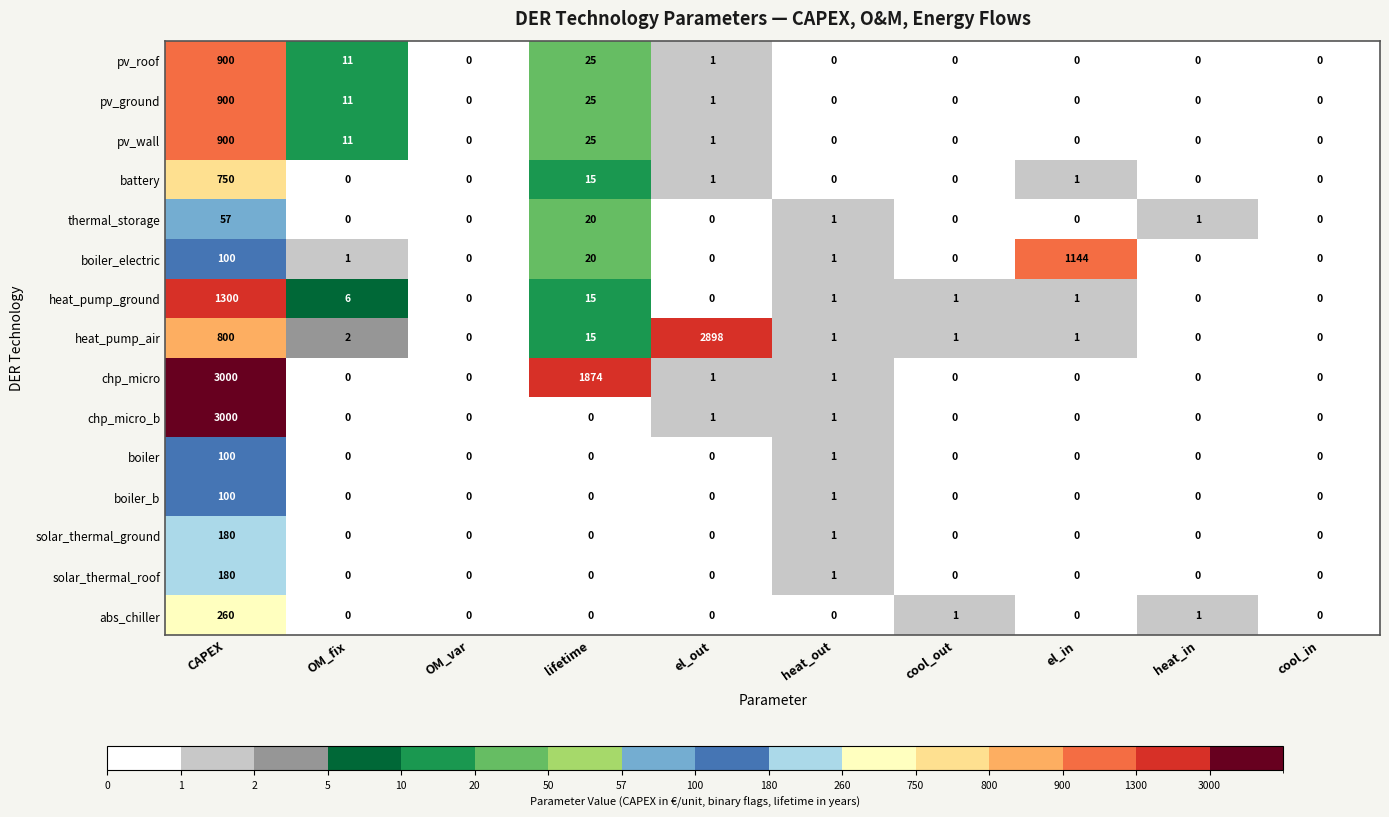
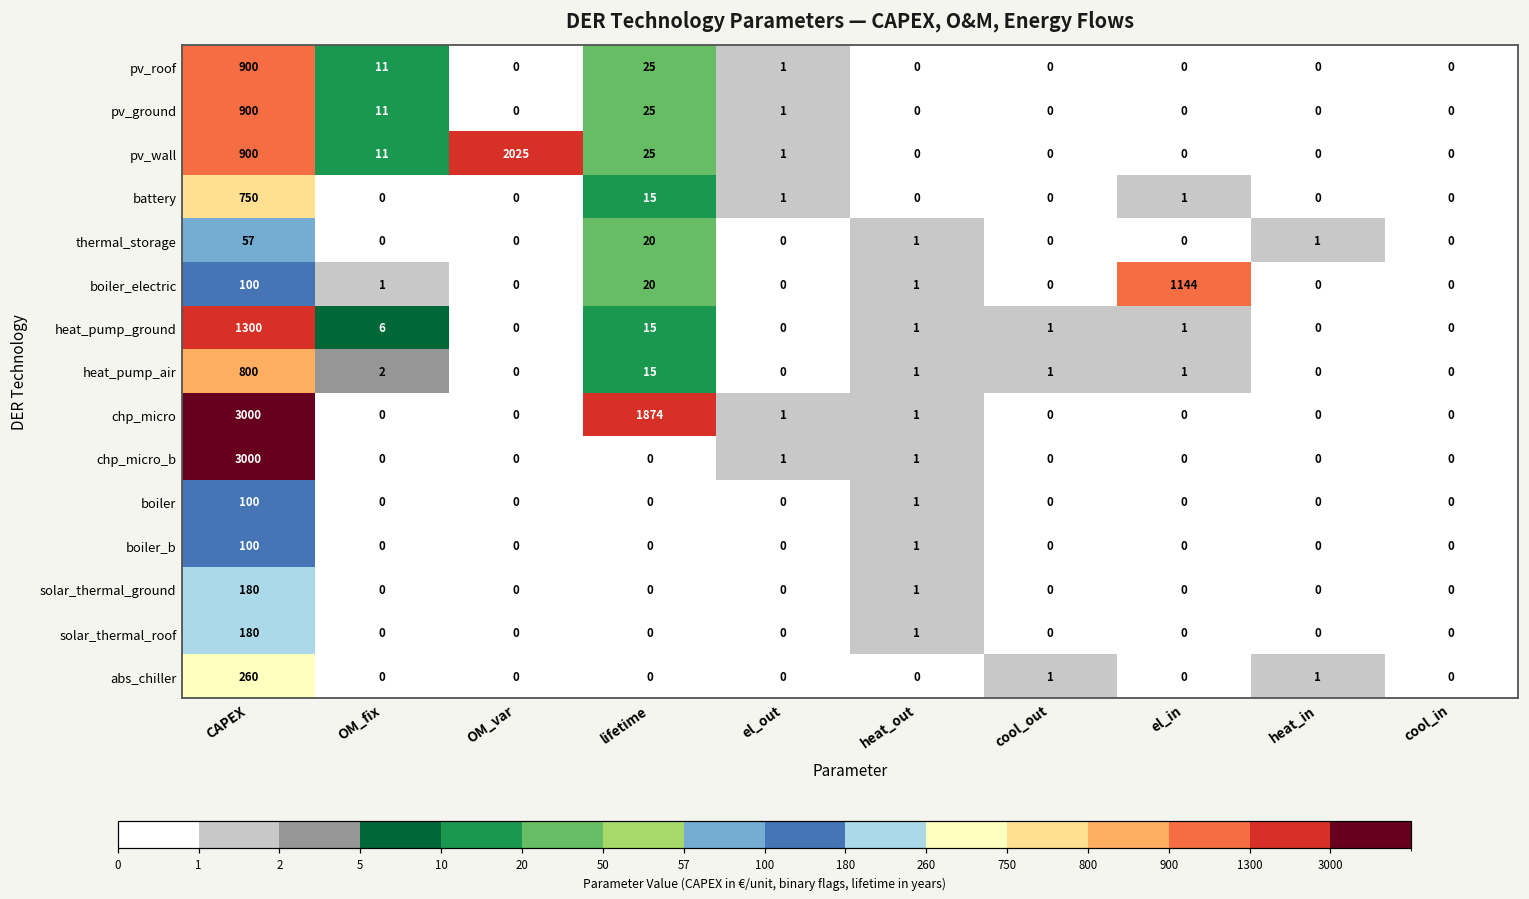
  {
    "pv_roof": {
      "CAPEX": 900,
      "OM_fix": 11,
      "OM_var": 0,
      "lifetime": 25,
      "el_out": 1,
      "heat_out": 0,
      "cool_out": 0,
      "el_in": 0,
      "heat_in": 0,
      "cool_in": 0
    },
    "pv_ground": {
      "CAPEX": 900,
      "OM_fix": 11,
      "OM_var": 0,
      "lifetime": 25,
      "el_out": 1,
      "heat_out": 0,
      "cool_out": 0,
      "el_in": 0,
      "heat_in": 0,
      "cool_in": 0
    },
    "pv_wall": {
      "CAPEX": 900,
      "OM_fix": 11,
-     "OM_var": 0,
+     "OM_var": 2025,
      "lifetime": 25,
      "el_out": 1,
      "heat_out": 0,
      "cool_out": 0,
      "el_in": 0,
      "heat_in": 0,
      "cool_in": 0
    },
    "battery": {
      "CAPEX": 750,
      "OM_fix": 0,
      "OM_var": 0,
      "lifetime": 15,
      "el_out": 1,
      "heat_out": 0,
      "cool_out": 0,
      "el_in": 1,
      "heat_in": 0,
      "cool_in": 0
    },
    "thermal_storage": {
      "CAPEX": 57,
      "OM_fix": 0,
      "OM_var": 0,
      "lifetime": 20,
      "el_out": 0,
      "heat_out": 1,
      "cool_out": 0,
      "el_in": 0,
      "heat_in": 1,
      "cool_in": 0
    },
    "boiler_electric": {
      "CAPEX": 100,
      "OM_fix": 1,
      "OM_var": 0,
      "lifetime": 20,
      "el_out": 0,
      "heat_out": 1,
      "cool_out": 0,
      "el_in": 1144,
      "heat_in": 0,
      "cool_in": 0
    },
    "heat_pump_ground": {
      "CAPEX": 1300,
      "OM_fix": 6,
      "OM_var": 0,
      "lifetime": 15,
      "el_out": 0,
      "heat_out": 1,
      "cool_out": 1,
      "el_in": 1,
      "heat_in": 0,
      "cool_in": 0
    },
    "heat_pump_air": {
      "CAPEX": 800,
      "OM_fix": 2,
      "OM_var": 0,
      "lifetime": 15,
-     "el_out": 2898,
+     "el_out": 0,
      "heat_out": 1,
      "cool_out": 1,
      "el_in": 1,
      "heat_in": 0,
      "cool_in": 0
    },
    "chp_micro": {
      "CAPEX": 3000,
      "OM_fix": 0,
      "OM_var": 0,
      "lifetime": 1874,
      "el_out": 1,
      "heat_out": 1,
      "cool_out": 0,
      "el_in": 0,
      "heat_in": 0,
      "cool_in": 0
    },
    "chp_micro_b": {
      "CAPEX": 3000,
      "OM_fix": 0,
      "OM_var": 0,
      "lifetime": 0,
      "el_out": 1,
      "heat_out": 1,
      "cool_out": 0,
      "el_in": 0,
      "heat_in": 0,
      "cool_in": 0
    },
    "boiler": {
      "CAPEX": 100,
      "OM_fix": 0,
      "OM_var": 0,
      "lifetime": 0,
      "el_out": 0,
      "heat_out": 1,
      "cool_out": 0,
      "el_in": 0,
      "heat_in": 0,
      "cool_in": 0
    },
    "boiler_b": {
      "CAPEX": 100,
      "OM_fix": 0,
      "OM_var": 0,
      "lifetime": 0,
      "el_out": 0,
      "heat_out": 1,
      "cool_out": 0,
      "el_in": 0,
      "heat_in": 0,
      "cool_in": 0
    },
    "solar_thermal_ground": {
      "CAPEX": 180,
      "OM_fix": 0,
      "OM_var": 0,
      "lifetime": 0,
      "el_out": 0,
      "heat_out": 1,
      "cool_out": 0,
      "el_in": 0,
      "heat_in": 0,
      "cool_in": 0
    },
    "solar_thermal_roof": {
      "CAPEX": 180,
      "OM_fix": 0,
      "OM_var": 0,
      "lifetime": 0,
      "el_out": 0,
      "heat_out": 1,
      "cool_out": 0,
      "el_in": 0,
      "heat_in": 0,
      "cool_in": 0
    },
    "abs_chiller": {
      "CAPEX": 260,
      "OM_fix": 0,
      "OM_var": 0,
      "lifetime": 0,
      "el_out": 0,
      "heat_out": 0,
      "cool_out": 1,
      "el_in": 0,
      "heat_in": 1,
      "cool_in": 0
    }
  }
